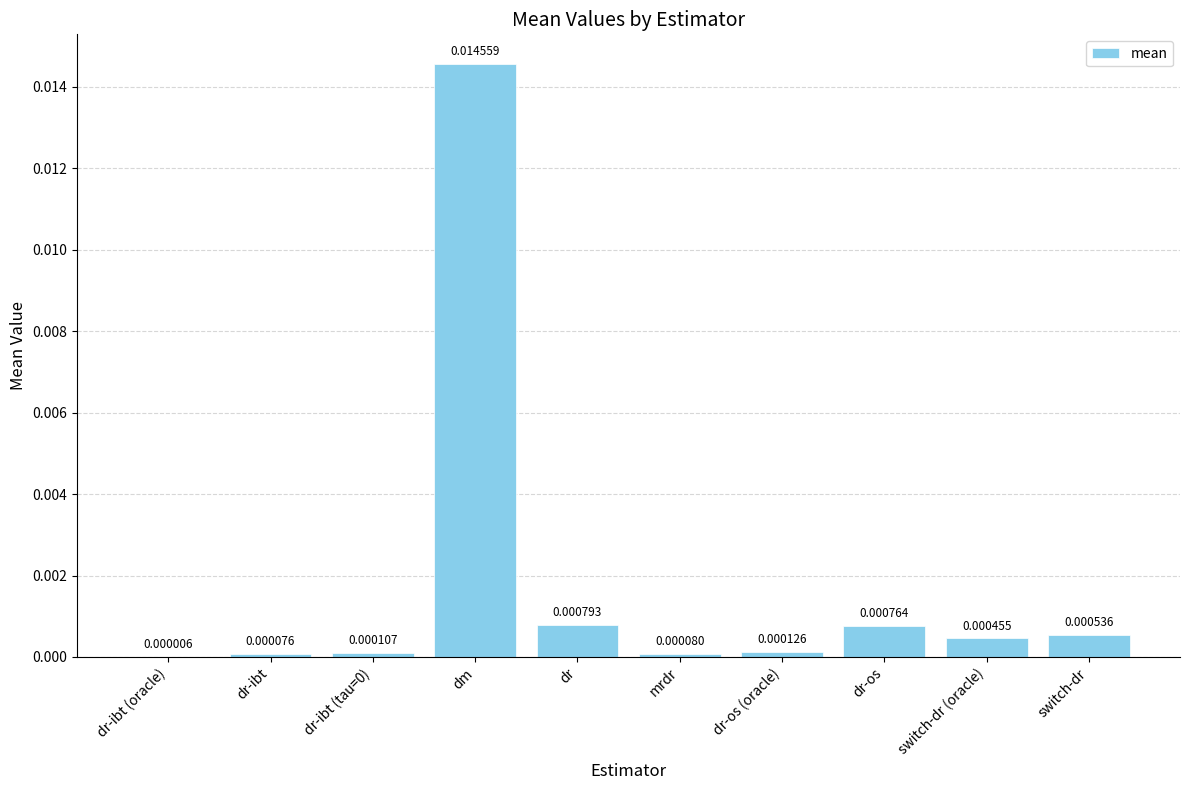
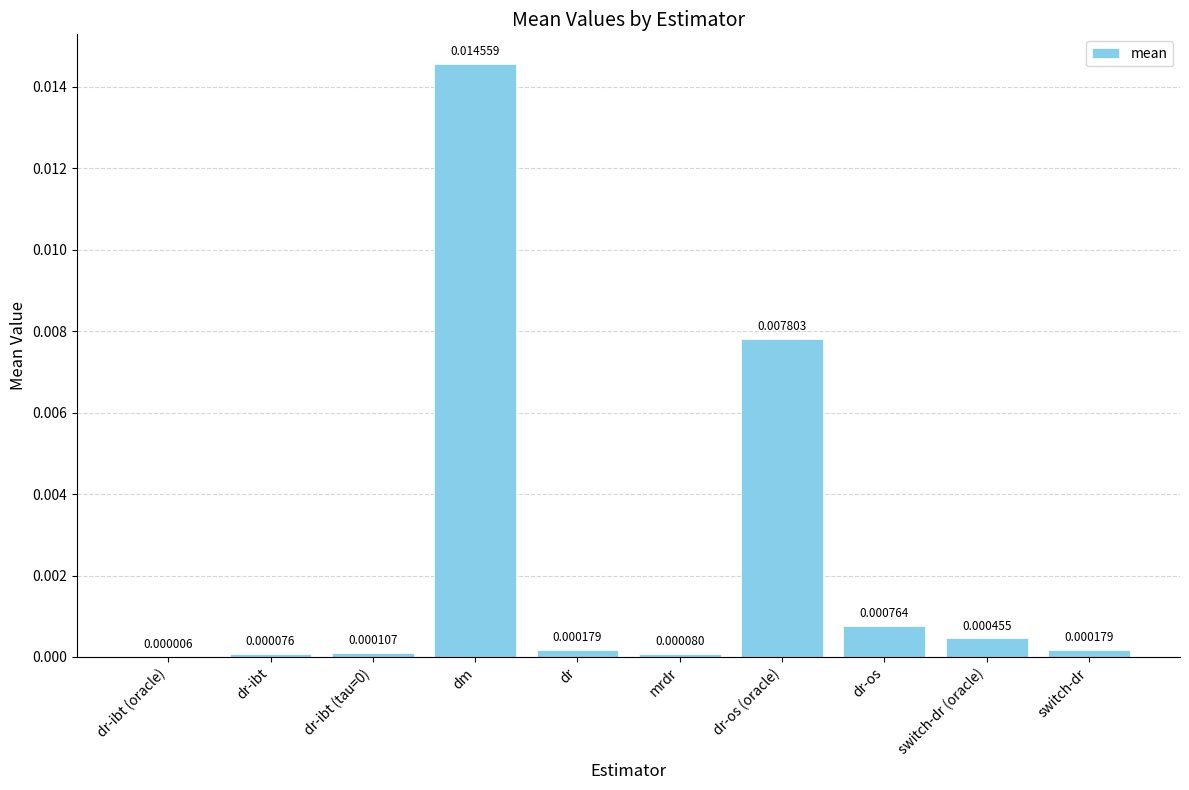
  {
    "dr-ibt (oracle)": 0.000006,
    "dr-ibt": 0.000076,
    "dr-ibt (tau=0)": 0.000107,
    "dm": 0.014559,
-   "dr": 0.000793,
+   "dr": 0.000179,
    "mrdr": 0.000080,
-   "dr-os (oracle)": 0.000126,
+   "dr-os (oracle)": 0.007803,
    "dr-os": 0.000764,
    "switch-dr (oracle)": 0.000455,
-   "switch-dr": 0.000536
+   "switch-dr": 0.000179
  }
